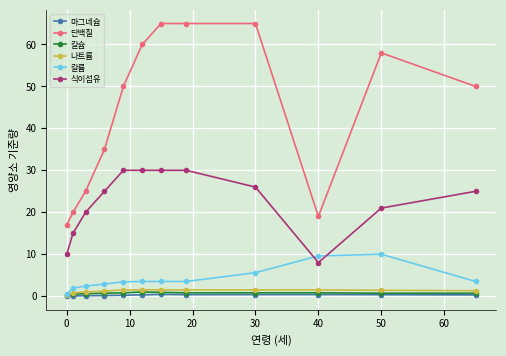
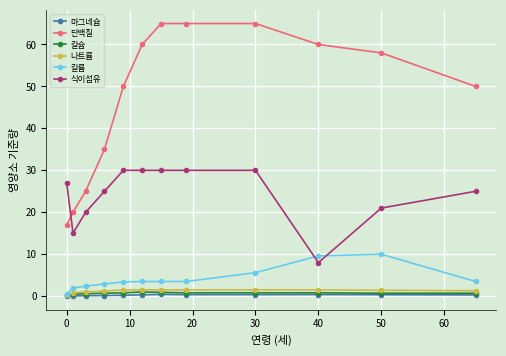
  {
    "단백질": {
      "0": 17,
      "30": 65,
-     "40": 19,
+     "40": 60,
      "50": 58
    },
    "나트륨": {
      "30": 2,
      "40": 2,
      "50": 1
    },
    "칼륨": {
      "30": 6,
      "40": 10,
      "50": 10
    },
    "식이섬유": {
-     "0": 10,
-     "30": 26,
+     "0": 27,
+     "30": 30,
      "40": 8,
      "50": 21
    }
  }
